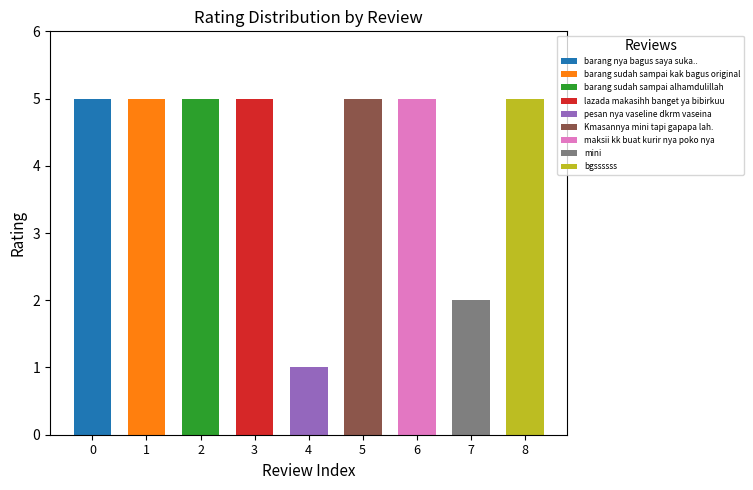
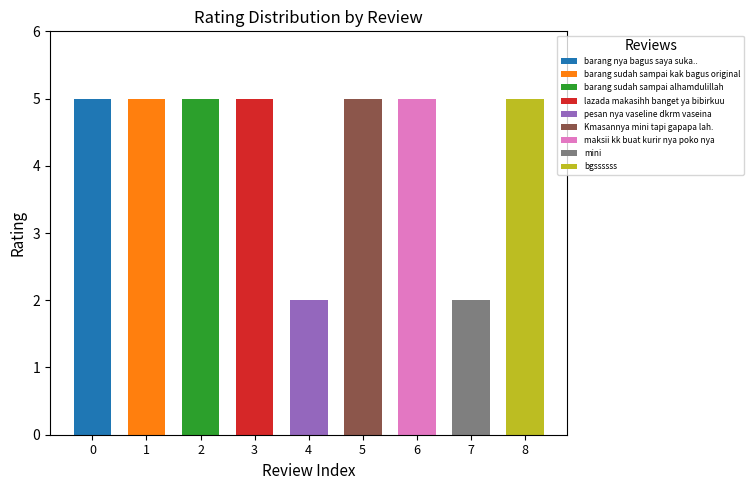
  {
    "0": 5,
    "1": 5,
    "2": 5,
    "3": 5,
-   "4": 1,
+   "4": 2,
    "5": 5,
    "6": 5,
    "7": 2,
    "8": 5
  }
